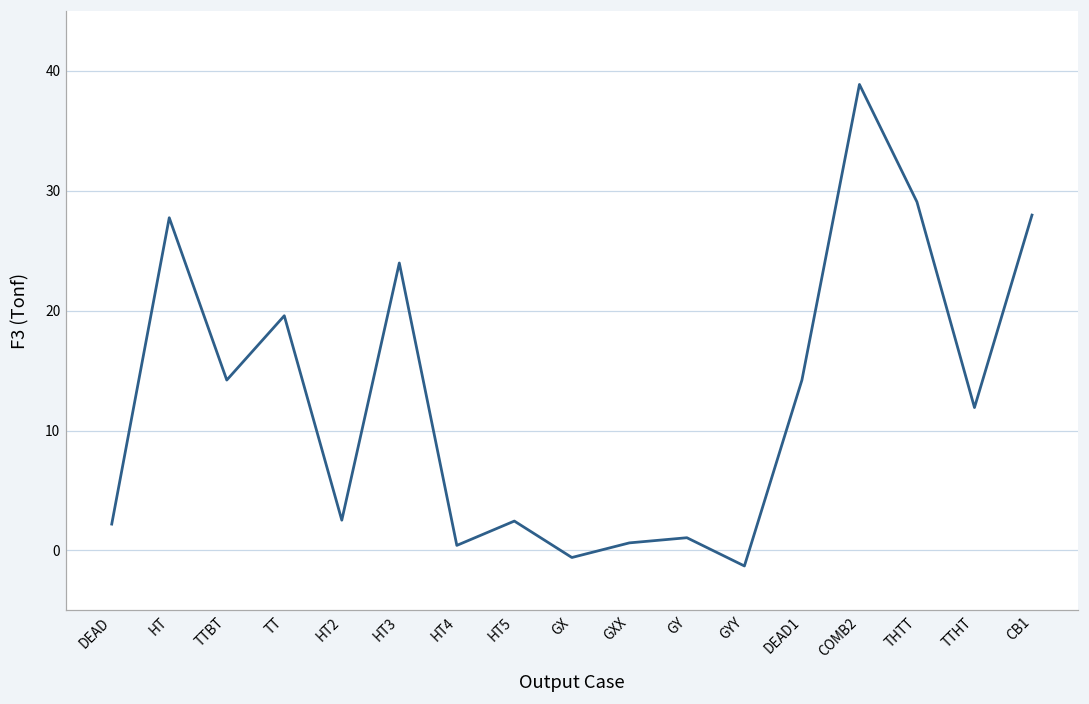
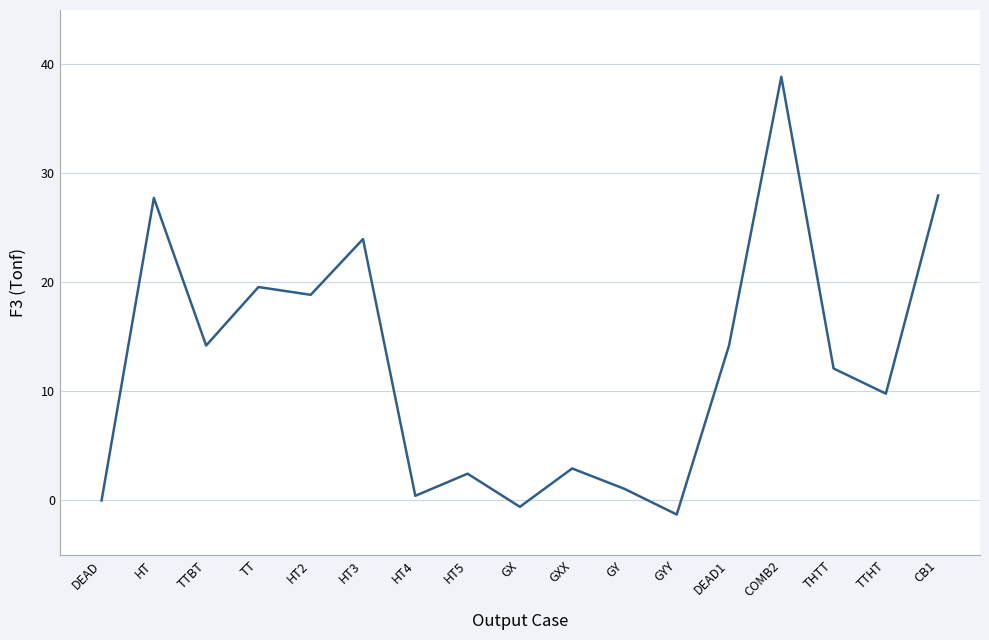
  {
-   "DEAD": 2.2,
+   "DEAD": 0.0,
    "HT": 27.8,
    "TTBT": 14.2,
    "TT": 19.6,
-   "HT2": 2.5,
+   "HT2": 18.9,
    "HT3": 24.0,
    "HT4": 0.4,
    "HT5": 2.5,
    "GX": -0.6,
-   "GXX": 0.6,
+   "GXX": 2.9,
    "GY": 1.1,
    "GYY": -1.3,
    "DEAD1": 14.2,
    "COMB2": 38.9,
-   "THTT": 29.1,
-   "TTHT": 11.9,
+   "THTT": 12.1,
+   "TTHT": 9.8,
    "CB1": 28.0
  }
